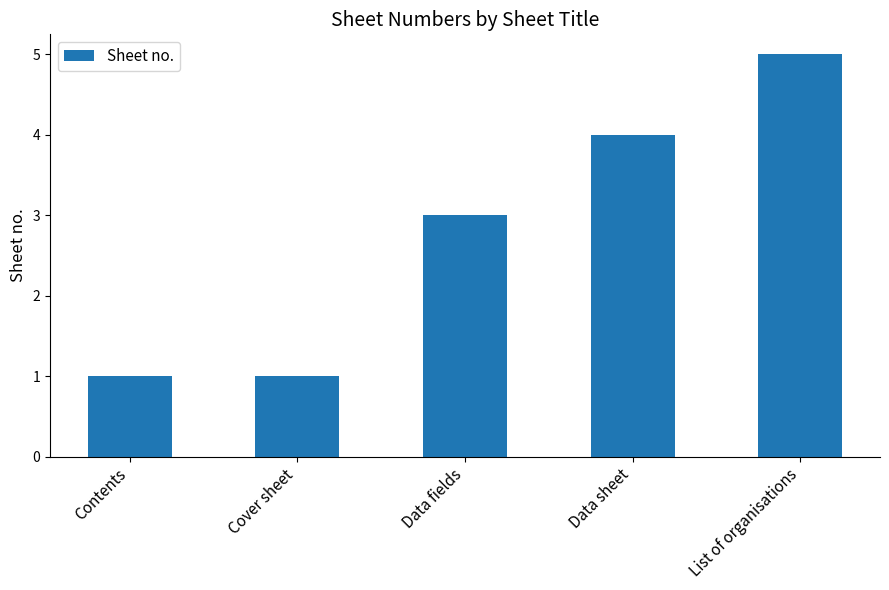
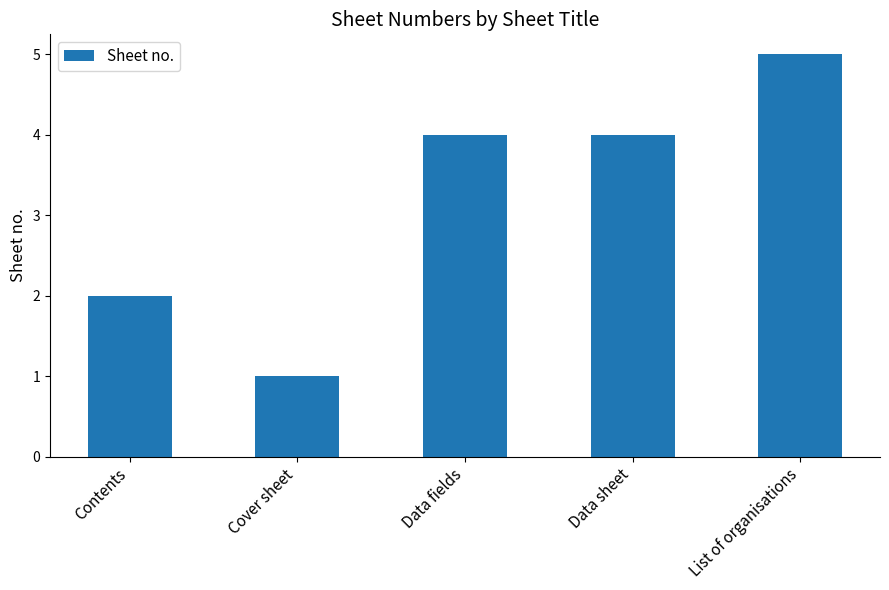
  {
-   "Contents": 1,
+   "Contents": 2,
    "Cover sheet": 1,
-   "Data fields": 3,
+   "Data fields": 4,
    "Data sheet": 4,
    "List of organisations": 5
  }
